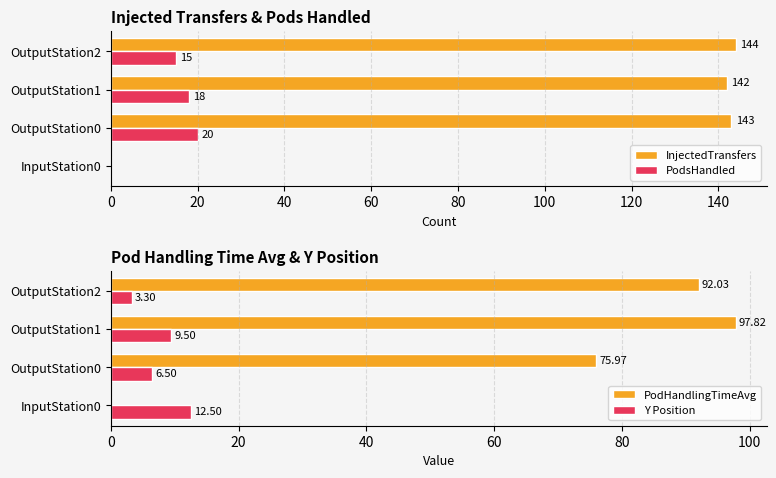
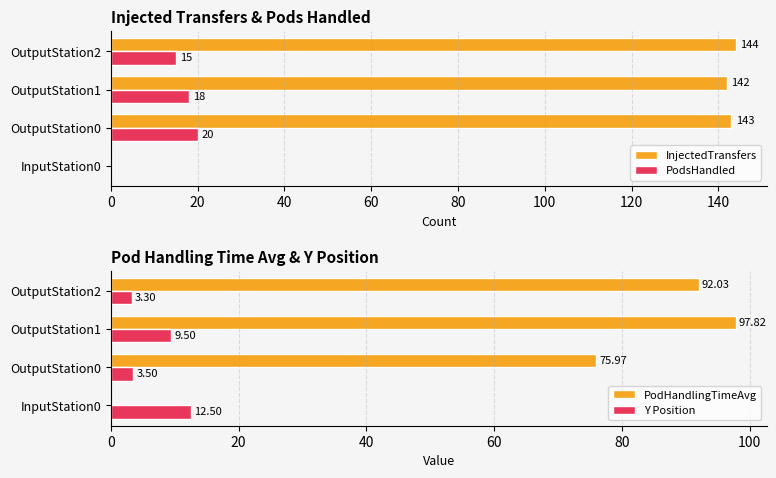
  {
    "Injected Transfers & Pods Handled": {
      "InjectedTransfers": {
        "OutputStation2": 144,
        "OutputStation1": 142,
        "OutputStation0": 143
      },
      "PodsHandled": {
        "OutputStation2": 15,
        "OutputStation1": 18,
        "OutputStation0": 20
      }
    },
    "Pod Handling Time Avg & Y Position": {
      "PodHandlingTimeAvg": {
        "OutputStation2": 92.03,
        "OutputStation1": 97.82,
        "OutputStation0": 75.97
      },
      "Y Position": {
        "OutputStation2": 3.30,
        "OutputStation1": 9.50,
-       "OutputStation0": 6.50,
+       "OutputStation0": 3.50,
        "InputStation0": 12.50
      }
    }
  }
